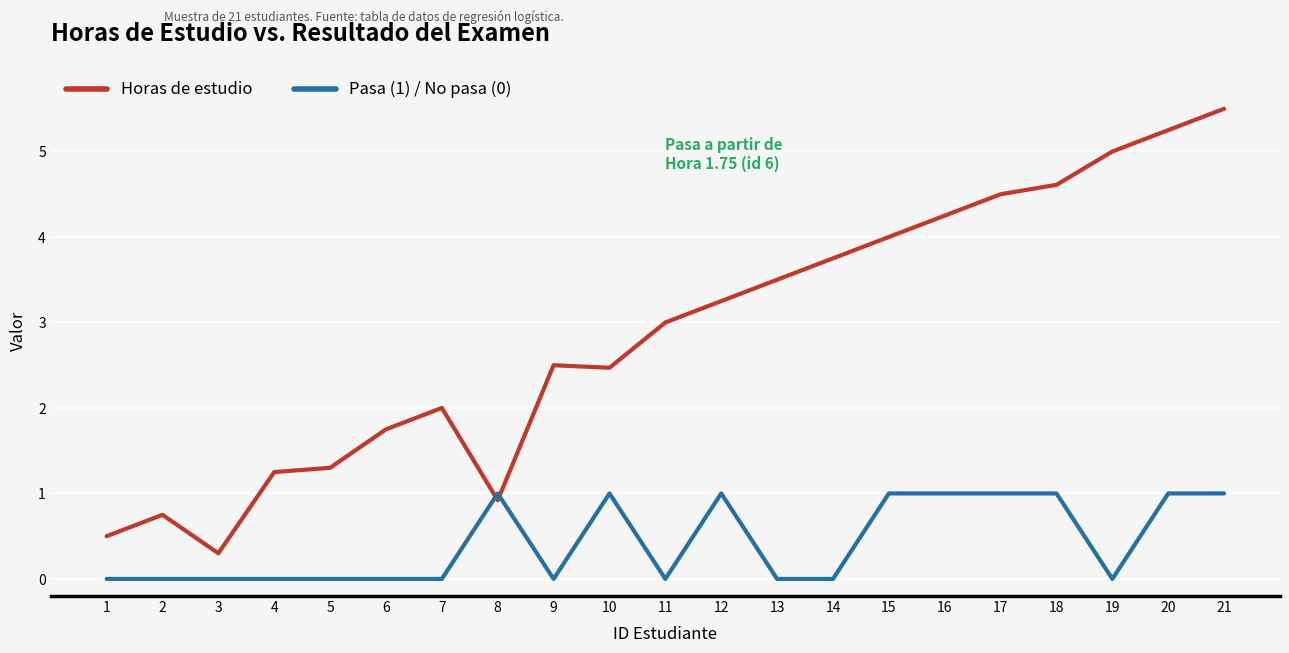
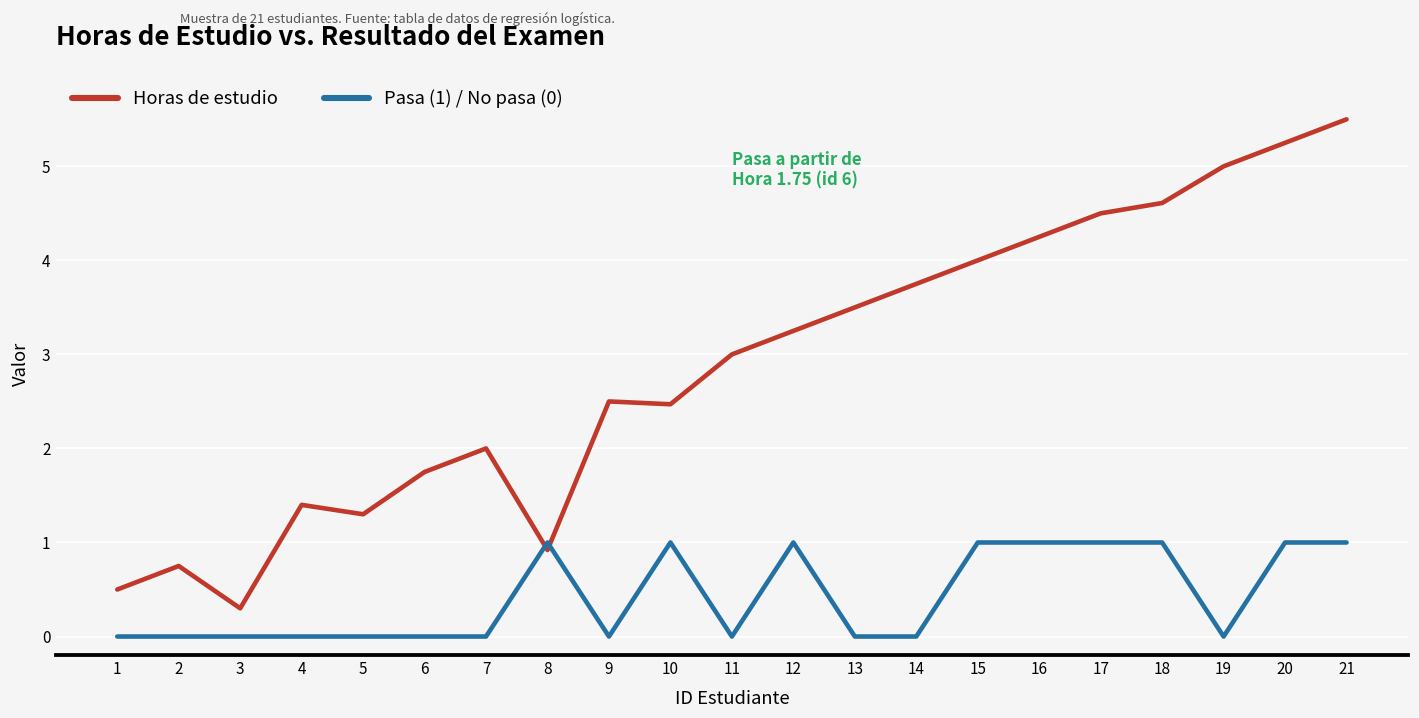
  {
    "Horas de estudio": {
      "1": 0.5,
      "2": 0.8,
      "3": 0.3,
-     "4": 1.3,
+     "4": 1.4,
      "5": 1.3,
      "6": 1.8,
      "7": 2.0,
      "8": 0.9,
      "9": 2.5,
      "10": 2.5,
      "11": 3.0,
      "12": 3.3,
      "13": 3.5,
      "14": 3.8,
      "15": 4.0,
      "16": 4.3,
      "17": 4.5,
      "18": 4.6,
      "19": 5.0,
      "20": 5.3,
      "21": 5.5
    },
    "Pasa (1) / No pasa (0)": {
      "1": 0.0,
      "2": 0.0,
      "3": 0.0,
      "4": 0.0,
      "5": 0.0,
      "6": 0.0,
      "7": 0.0,
      "8": 1.0,
      "9": 0.0,
      "10": 1.0,
      "11": 0.0,
      "12": 1.0,
      "13": 0.0,
      "14": 0.0,
      "15": 1.0,
      "16": 1.0,
      "17": 1.0,
      "18": 1.0,
      "19": 0.0,
      "20": 1.0,
      "21": 1.0
    }
  }
